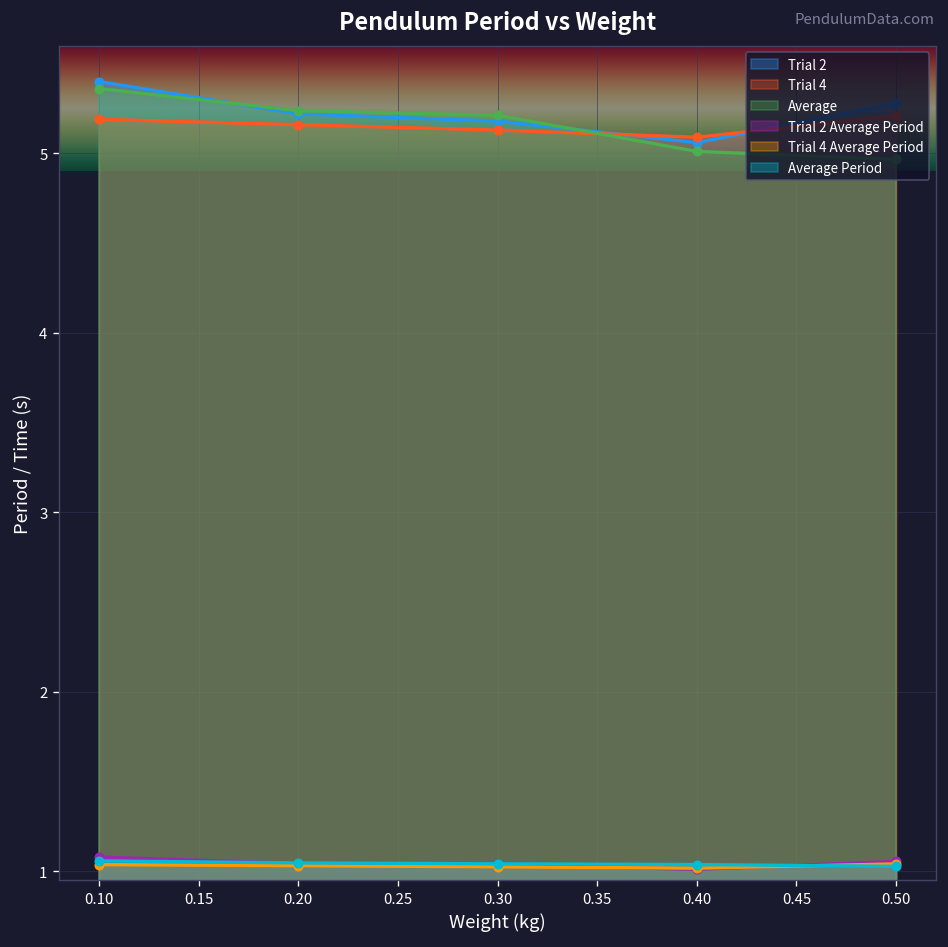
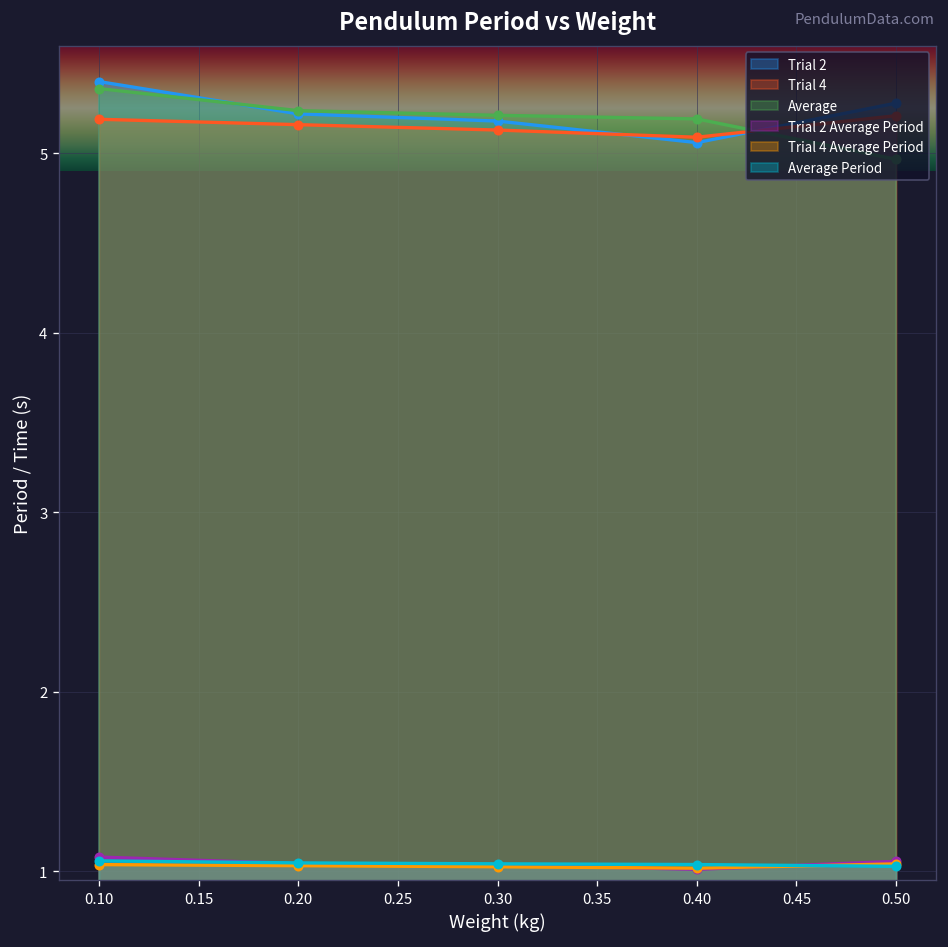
  {
    "Average": {
      "0.10": 5.36,
      "0.20": 5.24,
      "0.30": 5.21,
-     "0.40": 5.01
+     "0.40": 5.19
    },
    "Trial 2 Average Period": {
      "0.10": 1.08
    }
  }
